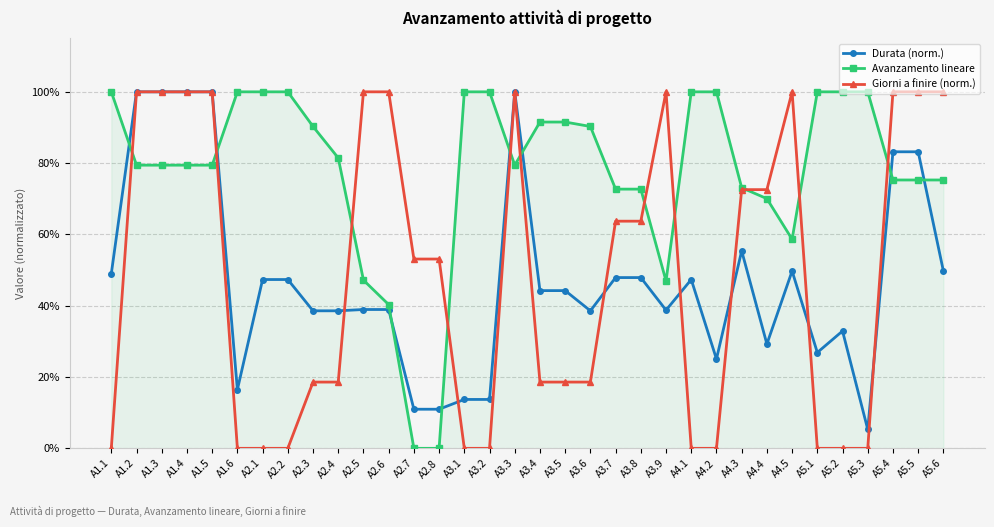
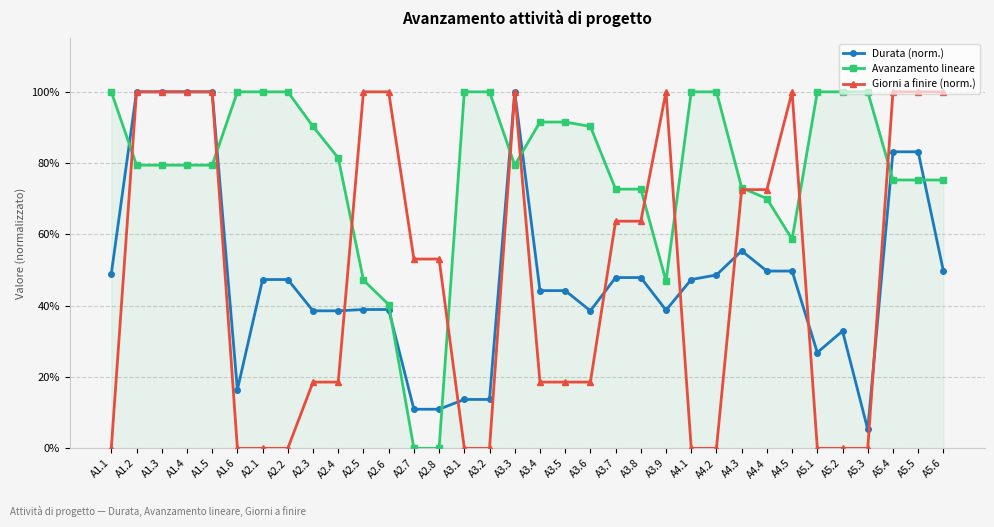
  {
    "Durata (norm.)": {
      "A1.1": "49%",
      "A1.6": "16%",
      "A2.1": "47%",
      "A2.2": "47%",
      "A2.3": "39%",
      "A2.4": "39%",
      "A2.5": "39%",
      "A2.6": "39%",
      "A2.7": "11%",
      "A2.8": "11%",
      "A3.1": "14%",
      "A3.2": "14%",
      "A3.4": "44%",
      "A3.5": "44%",
      "A3.6": "39%",
      "A3.7": "48%",
      "A3.8": "48%",
      "A3.9": "39%",
      "A4.1": "47%",
-     "A4.2": "25%",
+     "A4.2": "49%",
      "A4.3": "55%",
-     "A4.4": "29%",
+     "A4.4": "50%",
      "A4.5": "50%",
      "A5.1": "27%",
      "A5.2": "33%",
      "A5.3": "5%",
      "A5.4": "83%",
      "A5.5": "83%",
      "A5.6": "50%"
    },
    "Avanzamento lineare": {
      "A1.1": "100%",
      "A1.2": "79%",
      "A1.3": "79%",
      "A1.4": "79%",
      "A1.5": "79%",
      "A1.6": "100%",
      "A2.1": "100%",
      "A2.2": "100%",
      "A2.3": "90%",
      "A2.4": "81%",
      "A2.5": "47%",
      "A2.6": "40%",
      "A2.7": "0%",
      "A2.8": "0%",
      "A3.1": "100%",
      "A3.2": "100%",
      "A3.3": "79%",
      "A3.4": "92%",
      "A3.5": "92%",
      "A3.6": "90%",
      "A3.7": "73%",
      "A3.8": "73%",
      "A3.9": "47%",
      "A4.1": "100%",
      "A4.2": "100%",
      "A4.4": "70%",
      "A4.5": "59%",
      "A5.1": "100%",
      "A5.4": "75%",
      "A5.5": "75%",
      "A5.6": "75%"
    },
    "Giorni a finire (norm.)": {
      "A1.1": "0%",
      "A1.6": "0%",
      "A2.1": "0%",
      "A2.2": "0%",
      "A2.3": "19%",
      "A2.4": "19%",
      "A2.5": "100%",
      "A2.6": "100%",
      "A2.7": "53%",
      "A2.8": "53%",
      "A3.1": "0%",
      "A3.2": "0%",
      "A3.4": "19%",
      "A3.5": "19%",
      "A3.6": "19%",
      "A3.7": "64%",
      "A3.8": "64%",
      "A3.9": "100%",
      "A4.1": "0%",
      "A4.2": "0%",
      "A4.4": "73%",
      "A4.5": "100%",
      "A5.1": "0%",
      "A5.2": "0%",
      "A5.3": "0%"
    }
  }
